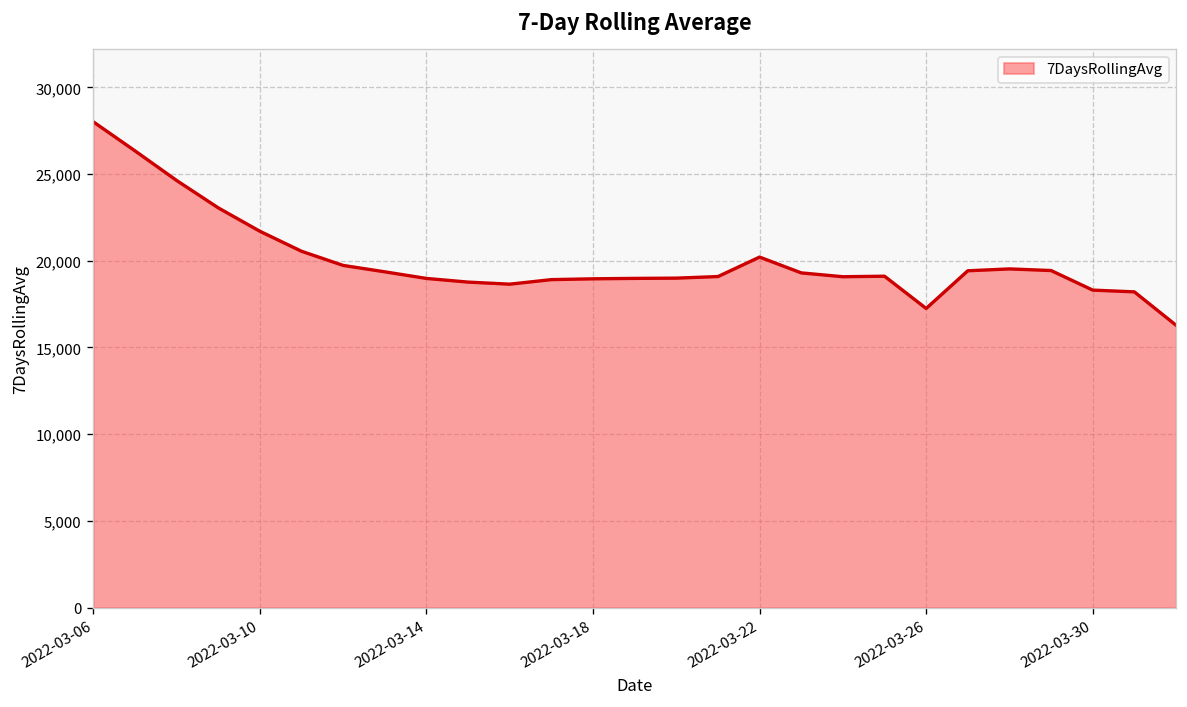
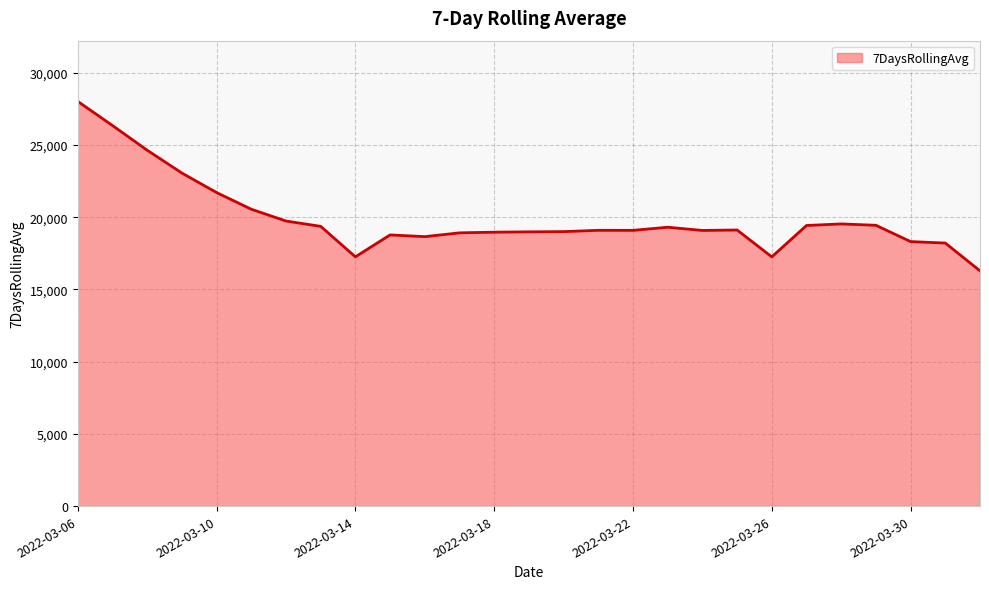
  {
    "2022-03-06": "28,000",
    "2022-03-10": "21,700",
-   "2022-03-14": "19,000",
+   "2022-03-14": "17,300",
    "2022-03-18": "19,000",
-   "2022-03-22": "20,200",
+   "2022-03-22": "19,100",
    "2022-03-26": "17,300",
    "2022-03-30": "18,300"
  }
